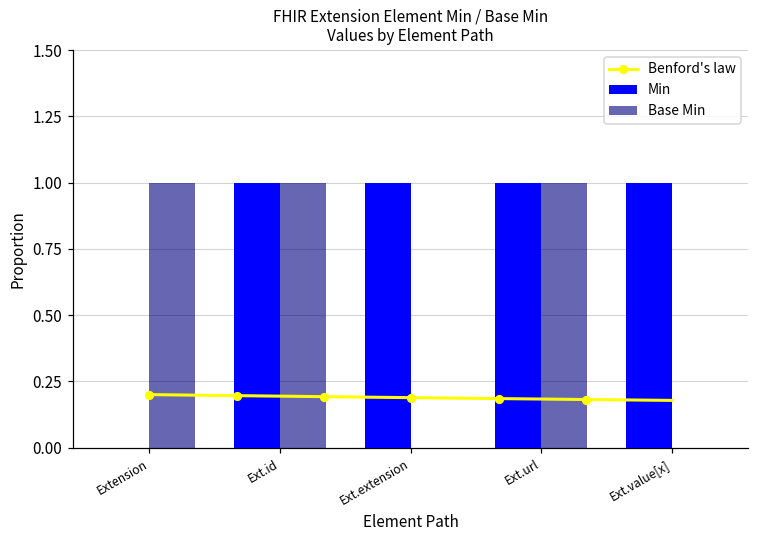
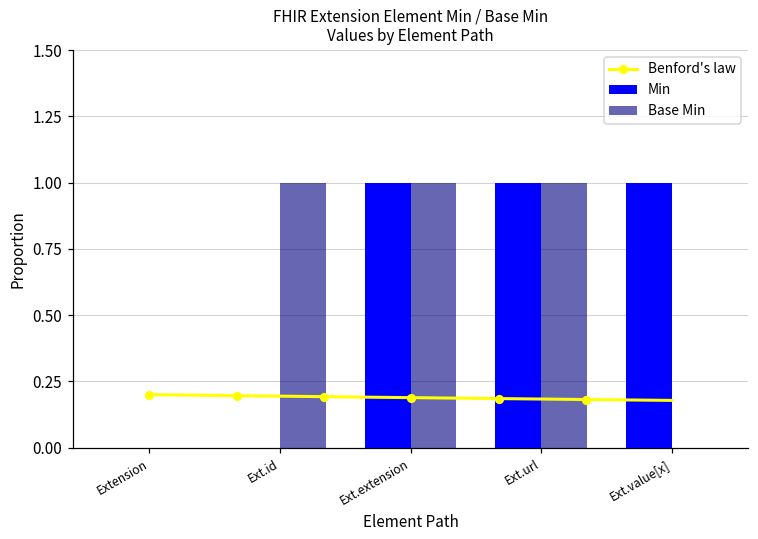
  {
    "Min": {
      "Extension": 0,
-     "Ext.id": 1,
+     "Ext.id": 0,
      "Ext.extension": 1,
      "Ext.url": 1,
      "Ext.value[x]": 1
    },
    "Benford's law": {
      "Extension": 0.20,
      "Ext.value[x]": 0.18
    },
    "Base Min": {
-     "Extension": 1,
+     "Extension": 0,
      "Ext.id": 1,
-     "Ext.extension": 0,
+     "Ext.extension": 1,
      "Ext.url": 1,
      "Ext.value[x]": 0
    }
  }
